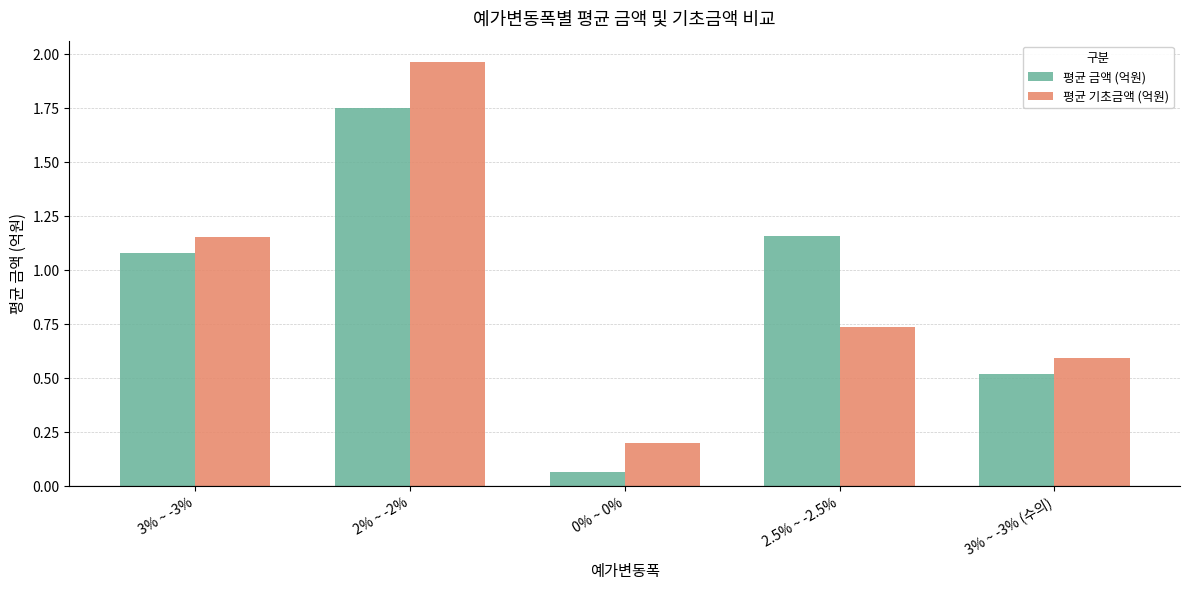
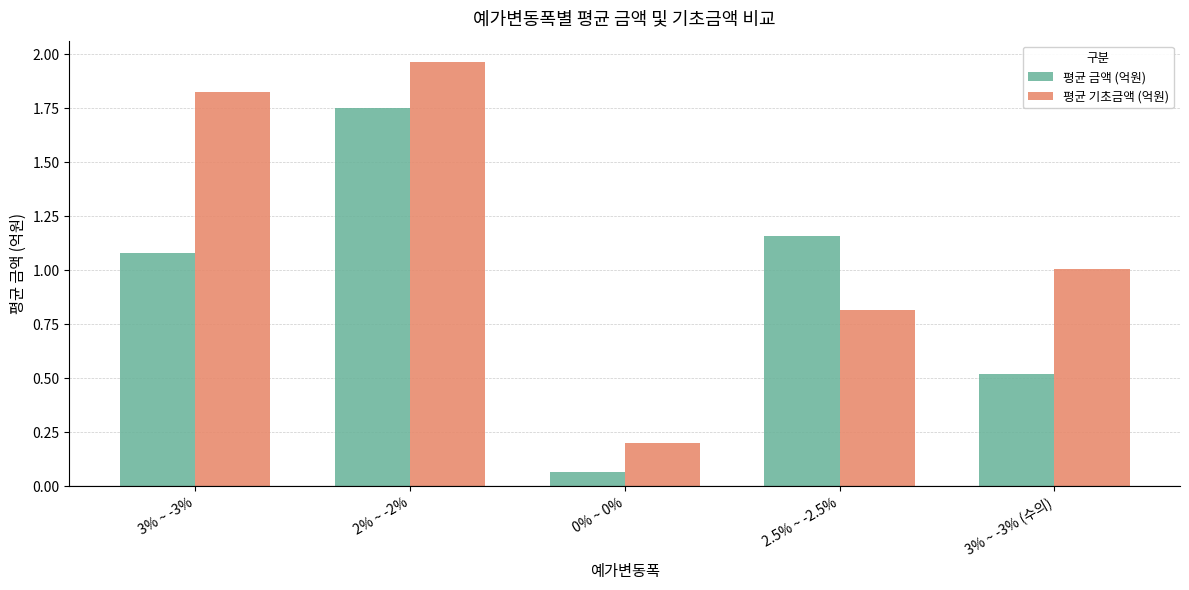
  {
    "평균 금액 (억원)": {
      "3% ~ -3%": 1.08,
      "2% ~ -2%": 1.75,
      "0% ~ 0%": 0.07,
      "2.5% ~ -2.5%": 1.16,
      "3% ~ -3% (수의)": 0.52
    },
    "평균 기초금액 (억원)": {
-     "3% ~ -3%": 1.15,
+     "3% ~ -3%": 1.82,
      "2% ~ -2%": 1.96,
      "0% ~ 0%": 0.20,
-     "2.5% ~ -2.5%": 0.74,
-     "3% ~ -3% (수의)": 0.60
+     "2.5% ~ -2.5%": 0.81,
+     "3% ~ -3% (수의)": 1.00
    }
  }
